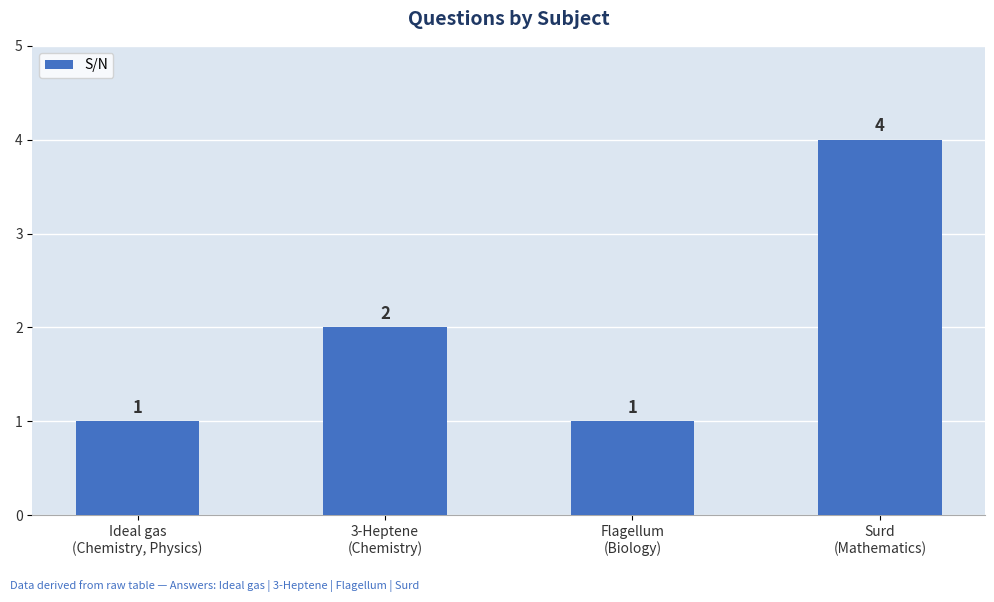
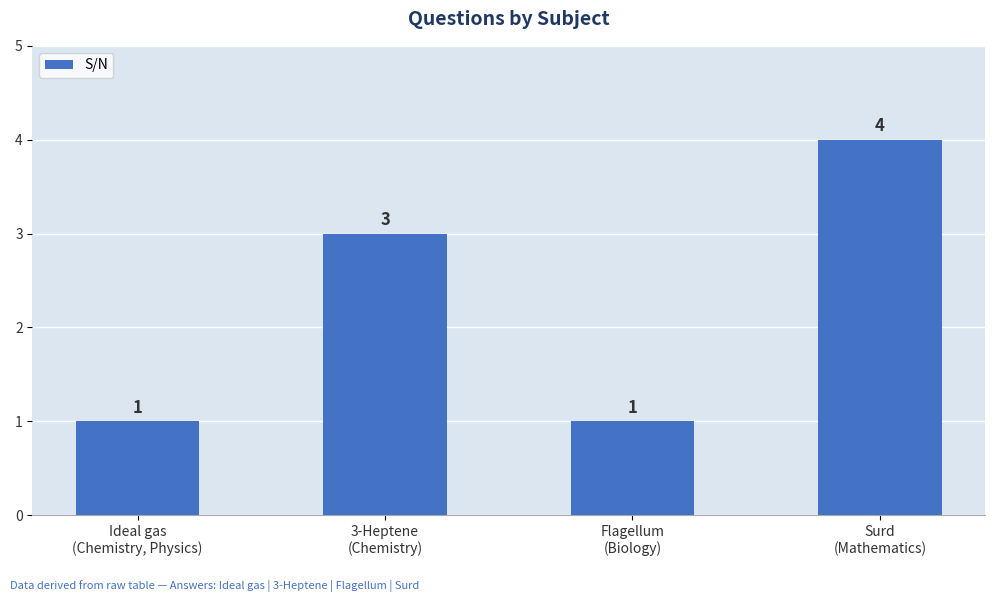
  {
    "Ideal gas (Chemistry, Physics)": 1,
-   "3-Heptene (Chemistry)": 2,
+   "3-Heptene (Chemistry)": 3,
    "Flagellum (Biology)": 1,
    "Surd (Mathematics)": 4
  }
